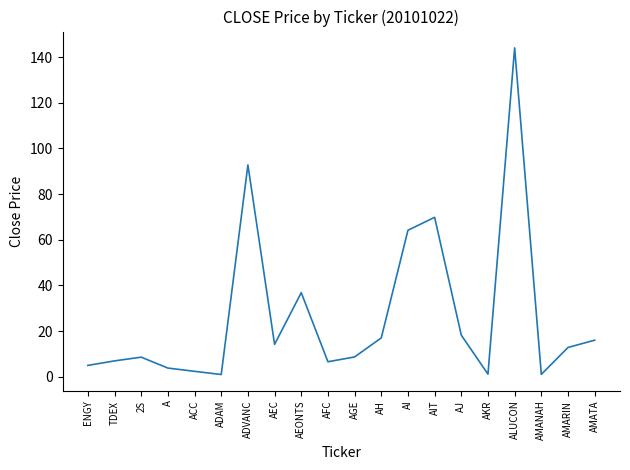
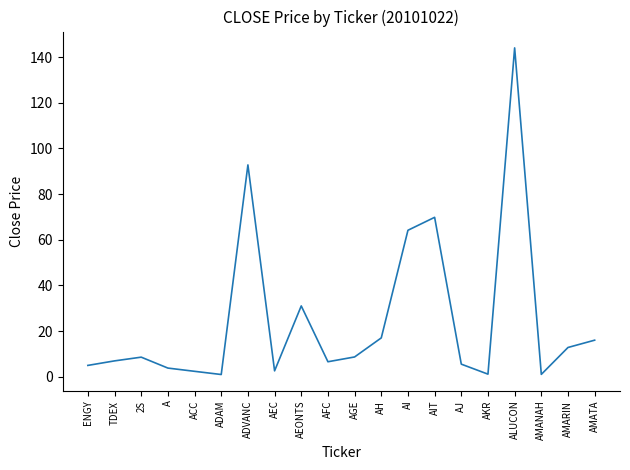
  {
    "ENGY": 5,
    "TDEX": 7,
    "2S": 9,
    "A": 4,
    "ACC": 2,
    "ADAM": 1,
    "ADVANC": 93,
-   "AEC": 14,
-   "AEONTS": 37,
+   "AEC": 3,
+   "AEONTS": 31,
    "AFC": 7,
    "AGE": 9,
    "AH": 17,
    "AI": 64,
    "AIT": 70,
-   "AJ": 18,
+   "AJ": 6,
    "AKR": 1,
    "ALUCON": 144,
    "AMANAH": 1,
    "AMARIN": 13,
    "AMATA": 16
  }
